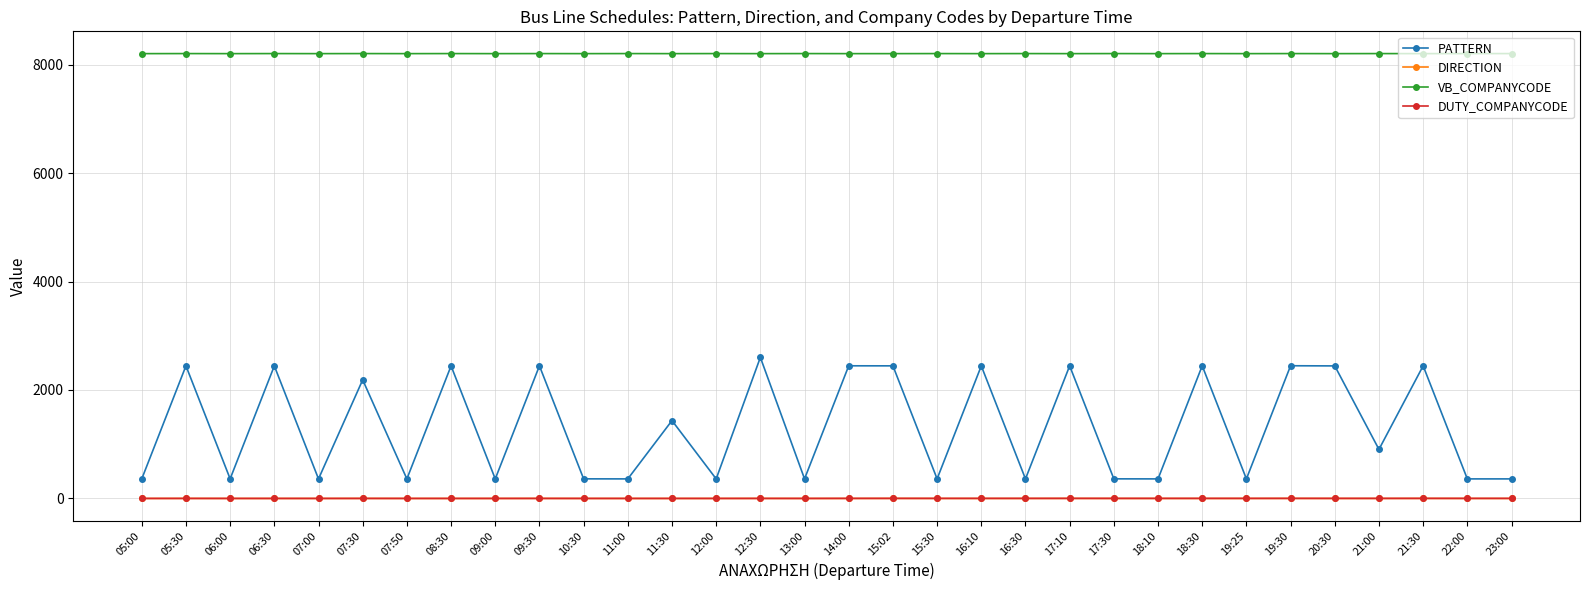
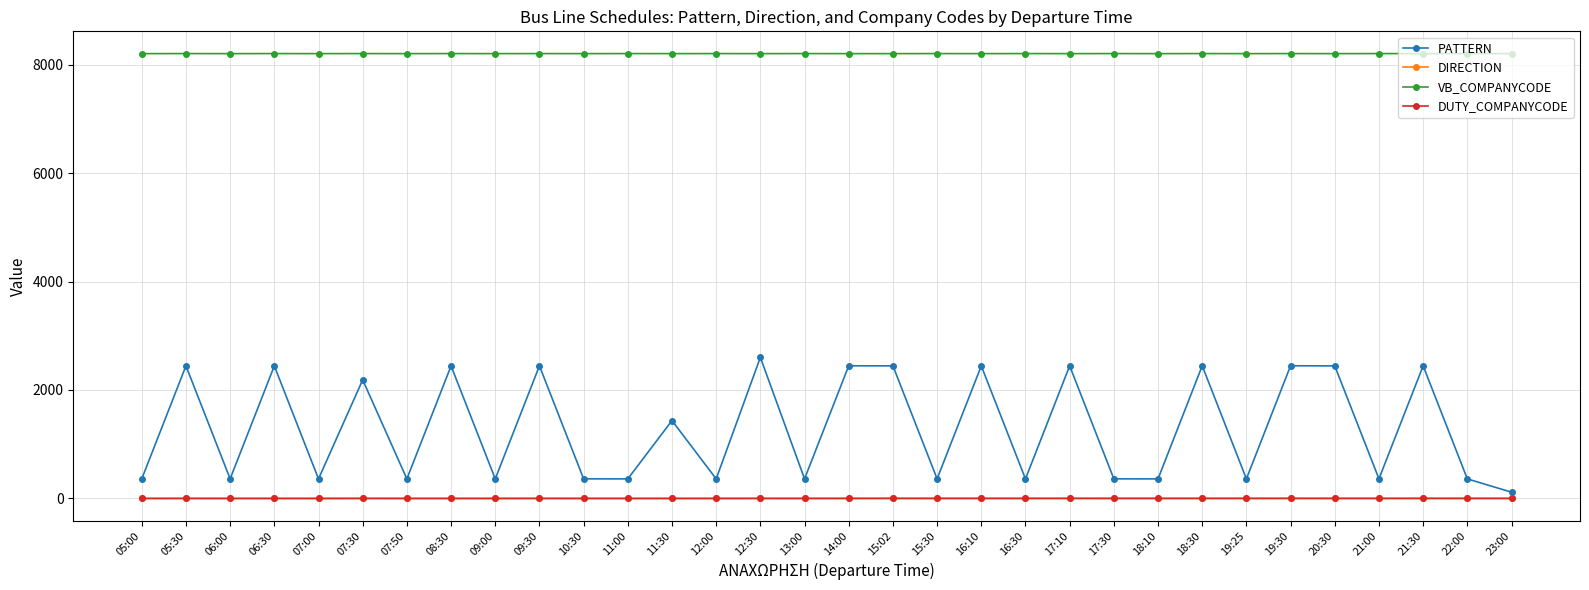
  {
    "PATTERN": {
      "05:00": 400,
      "05:30": 2400,
      "06:00": 400,
      "06:30": 2400,
      "07:00": 400,
      "07:30": 2200,
      "07:50": 400,
      "08:30": 2400,
      "09:00": 400,
      "09:30": 2400,
      "10:30": 400,
      "11:00": 400,
      "11:30": 1400,
      "12:00": 400,
      "12:30": 2600,
      "13:00": 400,
      "14:00": 2400,
      "15:02": 2400,
      "15:30": 400,
      "16:10": 2400,
      "16:30": 400,
      "17:10": 2400,
      "17:30": 400,
      "18:10": 400,
      "18:30": 2400,
      "19:25": 400,
      "19:30": 2400,
      "20:30": 2400,
-     "21:00": 900,
+     "21:00": 400,
      "21:30": 2400,
      "22:00": 400,
-     "23:00": 400
+     "23:00": 100
    },
    "DUTY_COMPANYCODE": {
      "05:00": 0,
      "05:30": 0,
      "06:00": 0,
      "06:30": 0,
      "07:00": 0,
      "07:30": 0,
      "07:50": 0,
      "08:30": 0,
      "09:00": 0,
      "09:30": 0,
      "10:30": 0,
      "11:00": 0,
      "11:30": 0,
      "12:00": 0,
      "12:30": 0,
      "13:00": 0,
      "14:00": 0,
      "15:02": 0,
      "15:30": 0,
      "16:10": 0,
      "16:30": 0,
      "17:10": 0,
      "17:30": 0,
      "18:10": 0,
      "18:30": 0,
      "19:25": 0,
      "19:30": 0,
      "20:30": 0,
      "21:00": 0,
      "21:30": 0,
      "22:00": 0,
      "23:00": 0
    },
    "VB_COMPANYCODE": {
      "05:00": 8200,
      "05:30": 8200,
      "06:00": 8200,
      "06:30": 8200,
      "07:00": 8200,
      "07:30": 8200,
      "07:50": 8200,
      "08:30": 8200,
      "09:00": 8200,
      "09:30": 8200,
      "10:30": 8200,
      "11:00": 8200,
      "11:30": 8200,
      "12:00": 8200,
      "12:30": 8200,
      "13:00": 8200,
      "14:00": 8200,
      "15:02": 8200,
      "15:30": 8200,
      "16:10": 8200,
      "16:30": 8200,
      "17:10": 8200,
      "17:30": 8200,
      "18:10": 8200,
      "18:30": 8200,
      "19:25": 8200,
      "19:30": 8200,
      "20:30": 8200,
      "21:00": 8200
    }
  }
